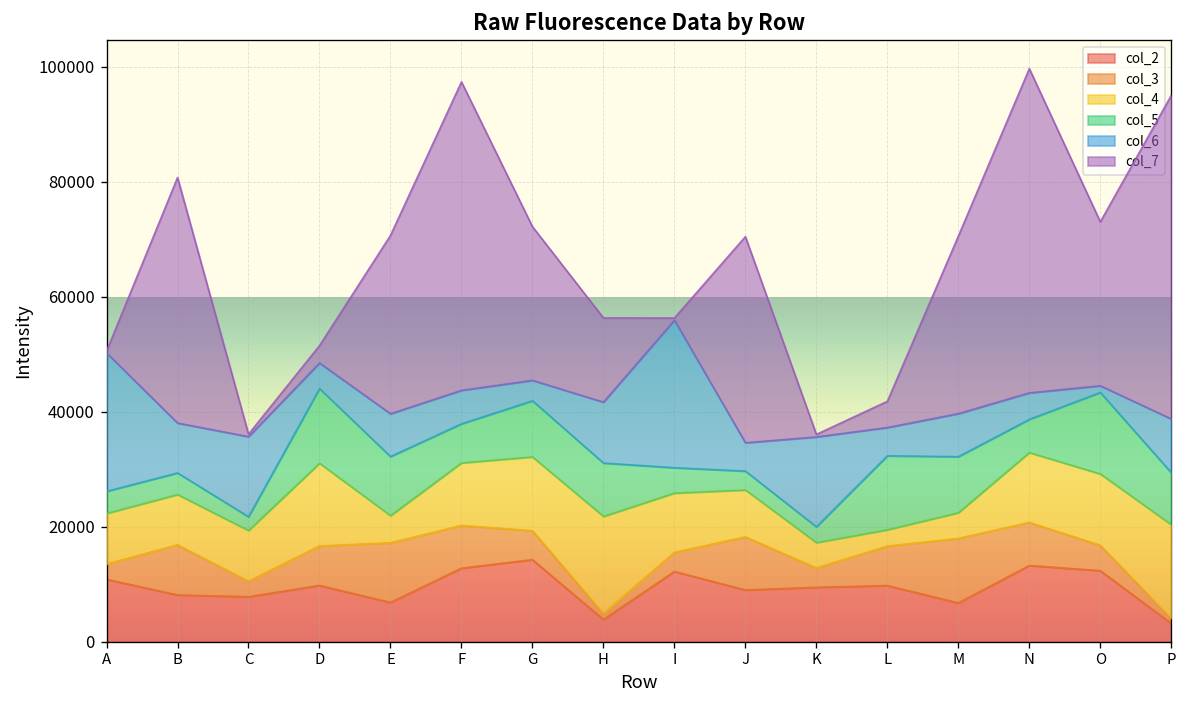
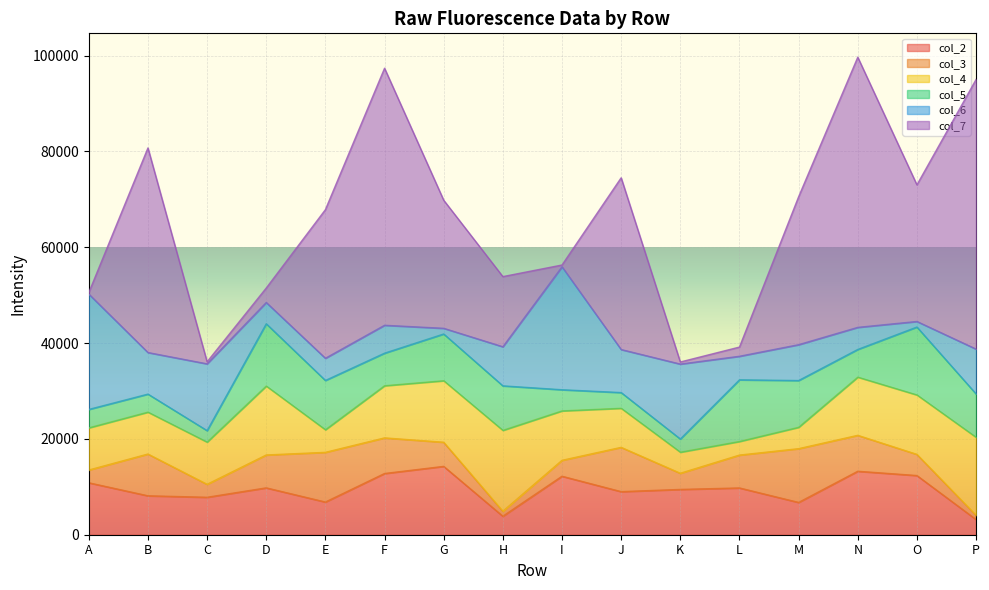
  {
    "col_4": {
      "A": 9000,
      "B": 9000,
      "C": 9000,
      "D": 14000,
      "E": 5000,
      "F": 11000,
      "G": 13000,
      "H": 17000,
      "I": 10000,
      "J": 8000,
      "K": 4000,
      "L": 3000,
      "M": 4000,
      "N": 12000,
      "O": 12000,
      "P": 16000
    },
    "col_5": {
      "A": 4000,
      "B": 4000,
      "C": 2000,
      "D": 13000,
      "E": 10000,
      "F": 7000,
      "G": 10000,
      "H": 9000,
      "I": 4000,
      "J": 3000,
      "K": 3000,
      "L": 13000,
      "M": 10000,
      "N": 6000,
      "O": 14000,
      "P": 9000
    },
    "col_6": {
      "B": 9000,
      "D": 4000,
-     "E": 7000,
+     "E": 5000,
      "F": 6000,
-     "G": 4000,
-     "H": 11000,
-     "J": 5000,
+     "G": 1000,
+     "H": 8000,
+     "J": 9000,
      "L": 5000,
      "M": 7000,
      "N": 5000,
      "O": 1000,
      "P": 9000
    },
    "col_7": {
      "B": 43000,
      "D": 3000,
      "E": 31000,
      "F": 54000,
      "G": 27000,
      "H": 15000,
      "J": 36000,
-     "L": 5000,
+     "L": 2000,
      "M": 31000,
      "N": 56000,
      "O": 29000,
      "P": 56000
    }
  }
